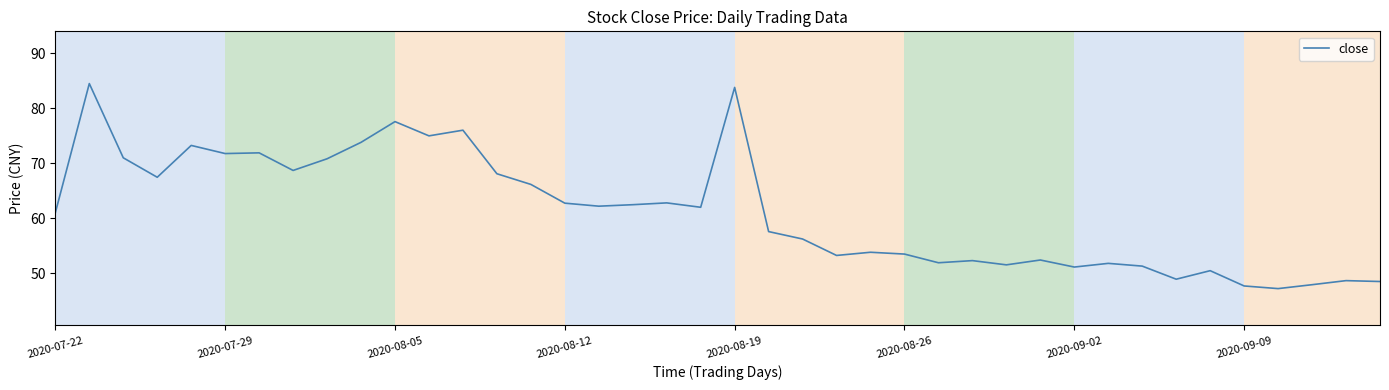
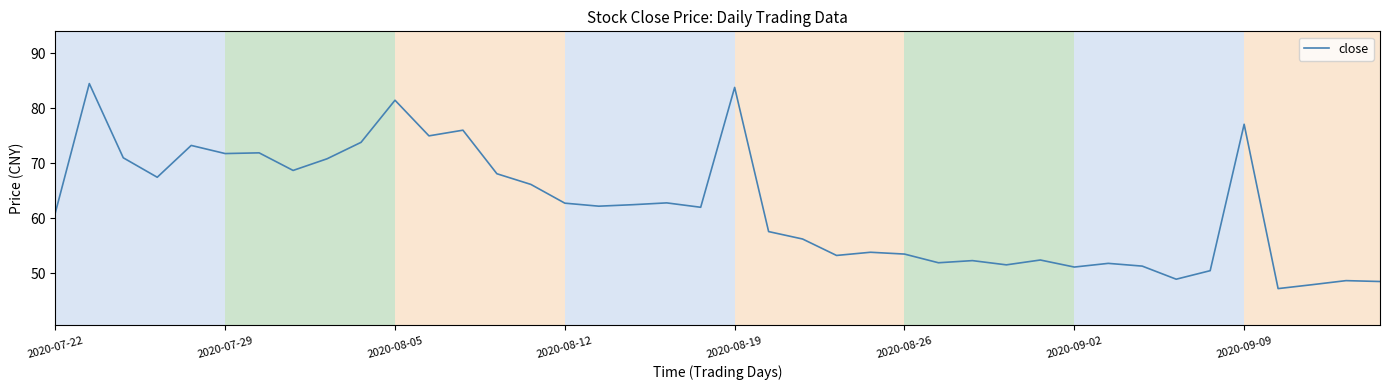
  {
    "2020-07-22": 61,
    "2020-07-29": 72,
-   "2020-08-05": 78,
+   "2020-08-05": 81,
    "2020-08-12": 63,
    "2020-08-19": 84,
    "2020-08-26": 53,
    "2020-09-02": 51,
-   "2020-09-09": 48
+   "2020-09-09": 77
  }
